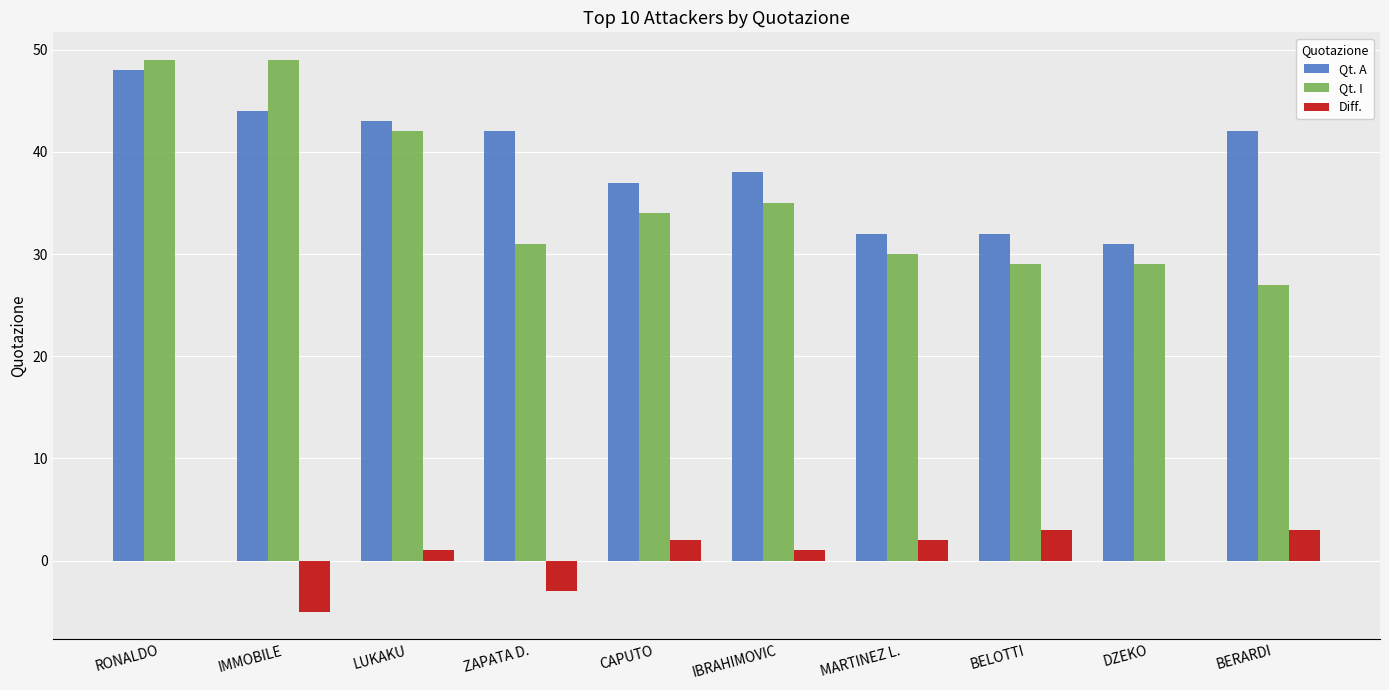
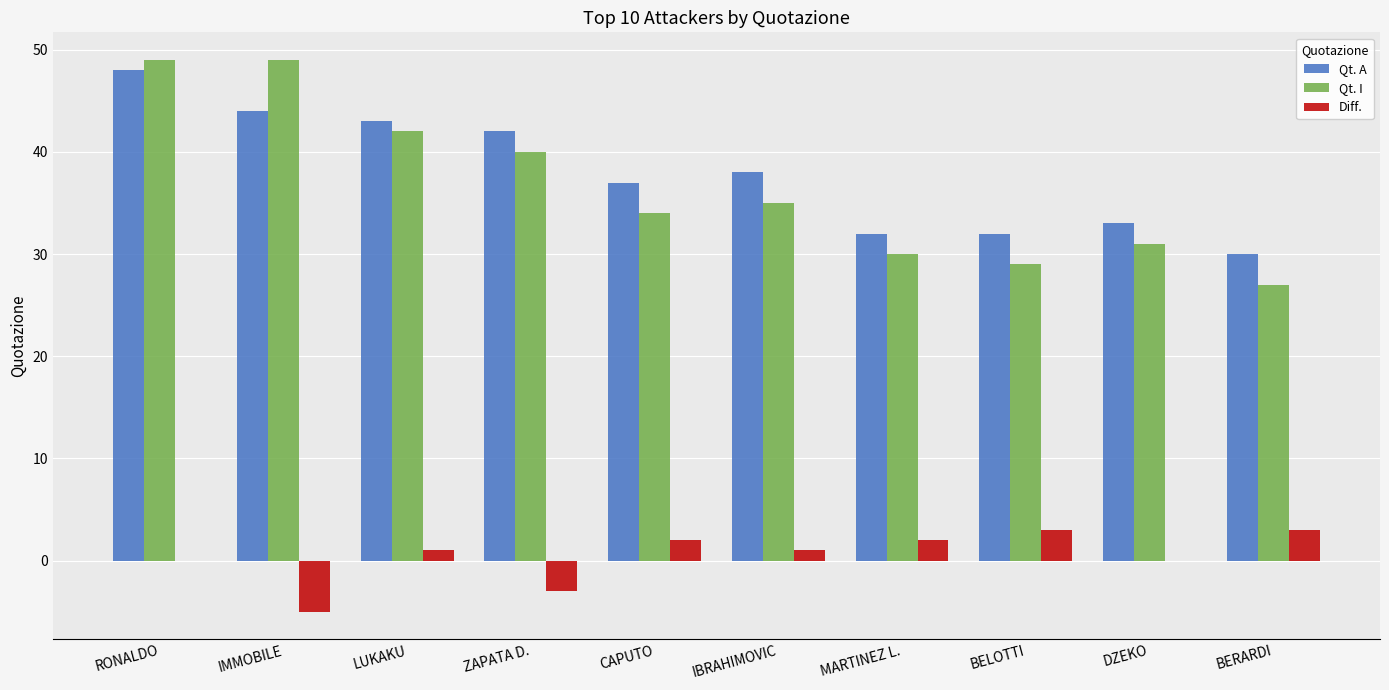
  {
    "Qt. A": {
      "RONALDO": 48,
      "IMMOBILE": 44,
      "LUKAKU": 43,
      "ZAPATA D.": 42,
      "CAPUTO": 37,
      "IBRAHIMOVIC": 38,
      "MARTINEZ L.": 32,
      "BELOTTI": 32,
-     "DZEKO": 31,
-     "BERARDI": 42
+     "DZEKO": 33,
+     "BERARDI": 30
    },
    "Qt. I": {
      "RONALDO": 49,
      "IMMOBILE": 49,
      "LUKAKU": 42,
-     "ZAPATA D.": 31,
+     "ZAPATA D.": 40,
      "CAPUTO": 34,
      "IBRAHIMOVIC": 35,
      "MARTINEZ L.": 30,
      "BELOTTI": 29,
-     "DZEKO": 29,
+     "DZEKO": 31,
      "BERARDI": 27
    },
    "Diff.": {
      "RONALDO": 0,
      "IMMOBILE": -5,
      "LUKAKU": 1,
      "ZAPATA D.": -3,
      "CAPUTO": 2,
      "IBRAHIMOVIC": 1,
      "MARTINEZ L.": 2,
      "BELOTTI": 3,
      "DZEKO": 0,
      "BERARDI": 3
    }
  }
